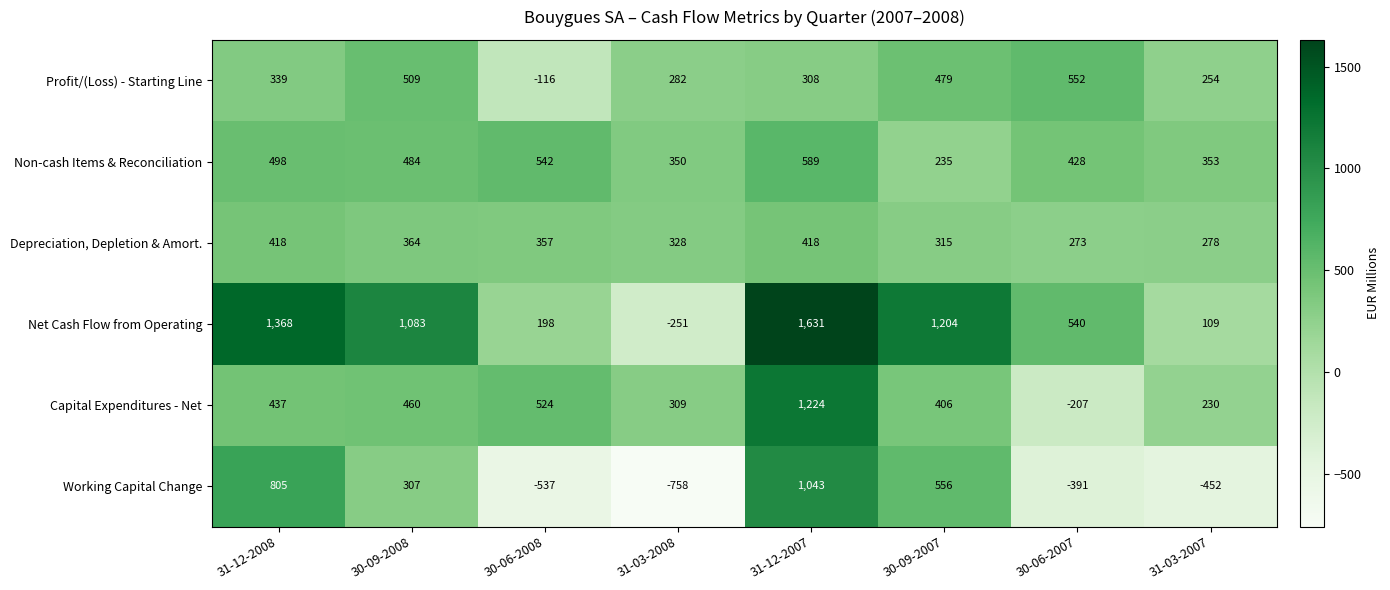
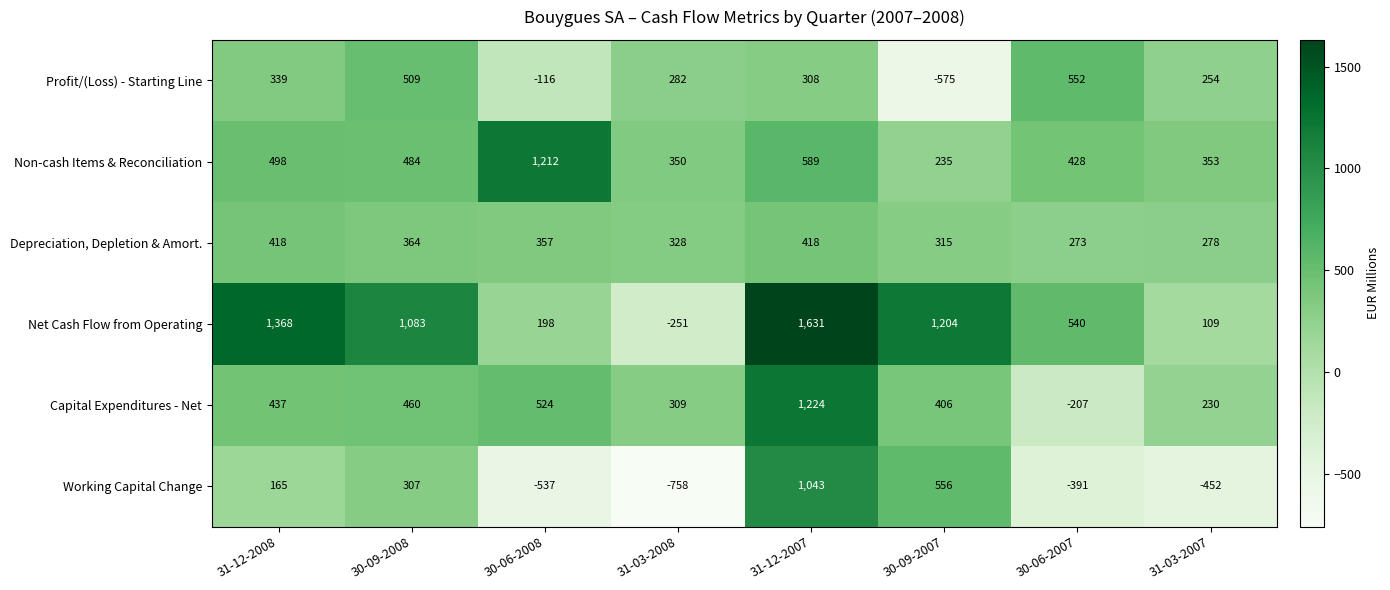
  {
    "Profit/(Loss) - Starting Line": {
      "31-12-2008": "339",
      "30-09-2008": "509",
      "30-06-2008": "-116",
      "31-03-2008": "282",
      "31-12-2007": "308",
-     "30-09-2007": "479",
+     "30-09-2007": "-575",
      "30-06-2007": "552",
      "31-03-2007": "254"
    },
    "Non-cash Items & Reconciliation": {
      "31-12-2008": "498",
      "30-09-2008": "484",
-     "30-06-2008": "542",
+     "30-06-2008": "1,212",
      "31-03-2008": "350",
      "31-12-2007": "589",
      "30-09-2007": "235",
      "30-06-2007": "428",
      "31-03-2007": "353"
    },
    "Depreciation, Depletion & Amort.": {
      "31-12-2008": "418",
      "30-09-2008": "364",
      "30-06-2008": "357",
      "31-03-2008": "328",
      "31-12-2007": "418",
      "30-09-2007": "315",
      "30-06-2007": "273",
      "31-03-2007": "278"
    },
    "Net Cash Flow from Operating": {
      "31-12-2008": "1,368",
      "30-09-2008": "1,083",
      "30-06-2008": "198",
      "31-03-2008": "-251",
      "31-12-2007": "1,631",
      "30-09-2007": "1,204",
      "30-06-2007": "540",
      "31-03-2007": "109"
    },
    "Capital Expenditures - Net": {
      "31-12-2008": "437",
      "30-09-2008": "460",
      "30-06-2008": "524",
      "31-03-2008": "309",
      "31-12-2007": "1,224",
      "30-09-2007": "406",
      "30-06-2007": "-207",
      "31-03-2007": "230"
    },
    "Working Capital Change": {
-     "31-12-2008": "805",
+     "31-12-2008": "165",
      "30-09-2008": "307",
      "30-06-2008": "-537",
      "31-03-2008": "-758",
      "31-12-2007": "1,043",
      "30-09-2007": "556",
      "30-06-2007": "-391",
      "31-03-2007": "-452"
    }
  }
